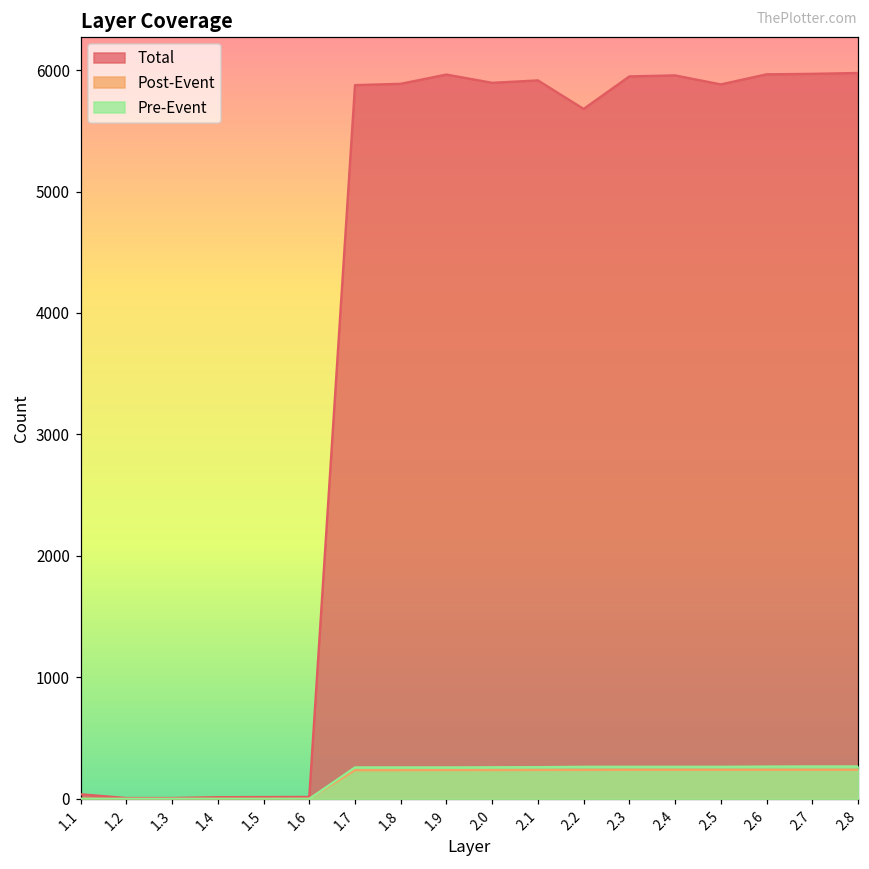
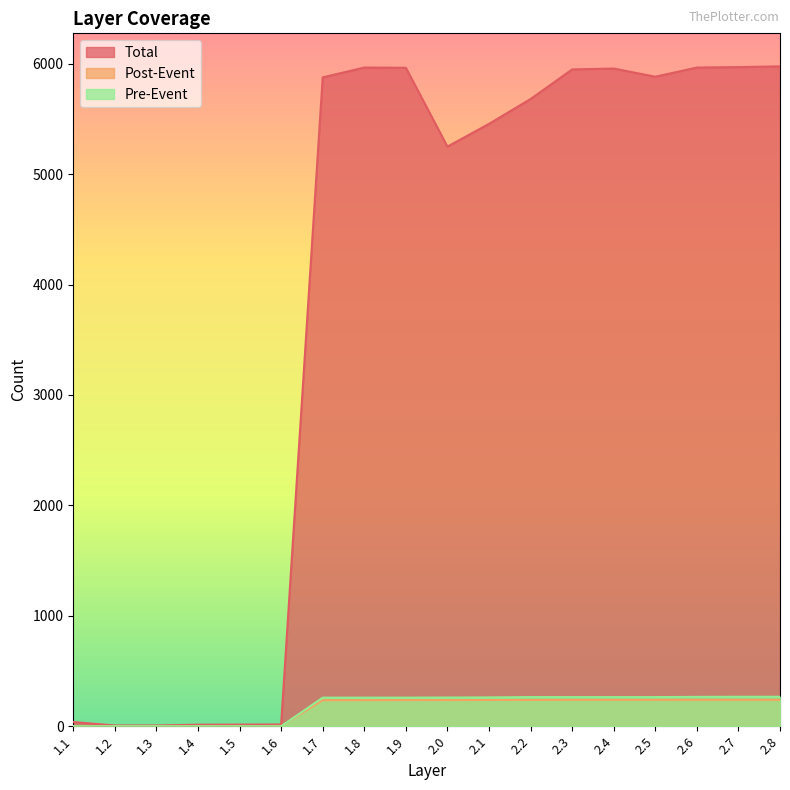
  {
    "Total": {
      "1.1": 40,
      "1.7": 5880,
-     "1.8": 5890,
+     "1.8": 5970,
      "1.9": 5960,
-     "2.0": 5900,
-     "2.1": 5920,
+     "2.0": 5250,
+     "2.1": 5460,
      "2.2": 5680,
      "2.3": 5950,
      "2.4": 5960,
      "2.5": 5880,
      "2.6": 5970,
      "2.7": 5970,
      "2.8": 5980
    },
    "Post-Event": {
      "1.7": 240,
      "1.8": 240,
      "2.0": 240,
      "2.1": 240,
      "2.2": 240,
      "2.3": 240,
      "2.4": 240,
      "2.5": 240,
      "2.6": 240,
      "2.7": 240,
      "2.8": 240
    },
    "Pre-Event": {
      "1.7": 260,
      "1.8": 260,
      "2.0": 260,
      "2.1": 260,
      "2.2": 260,
      "2.3": 260,
      "2.4": 260,
      "2.5": 260,
      "2.6": 270,
      "2.7": 270,
      "2.8": 270
    }
  }
